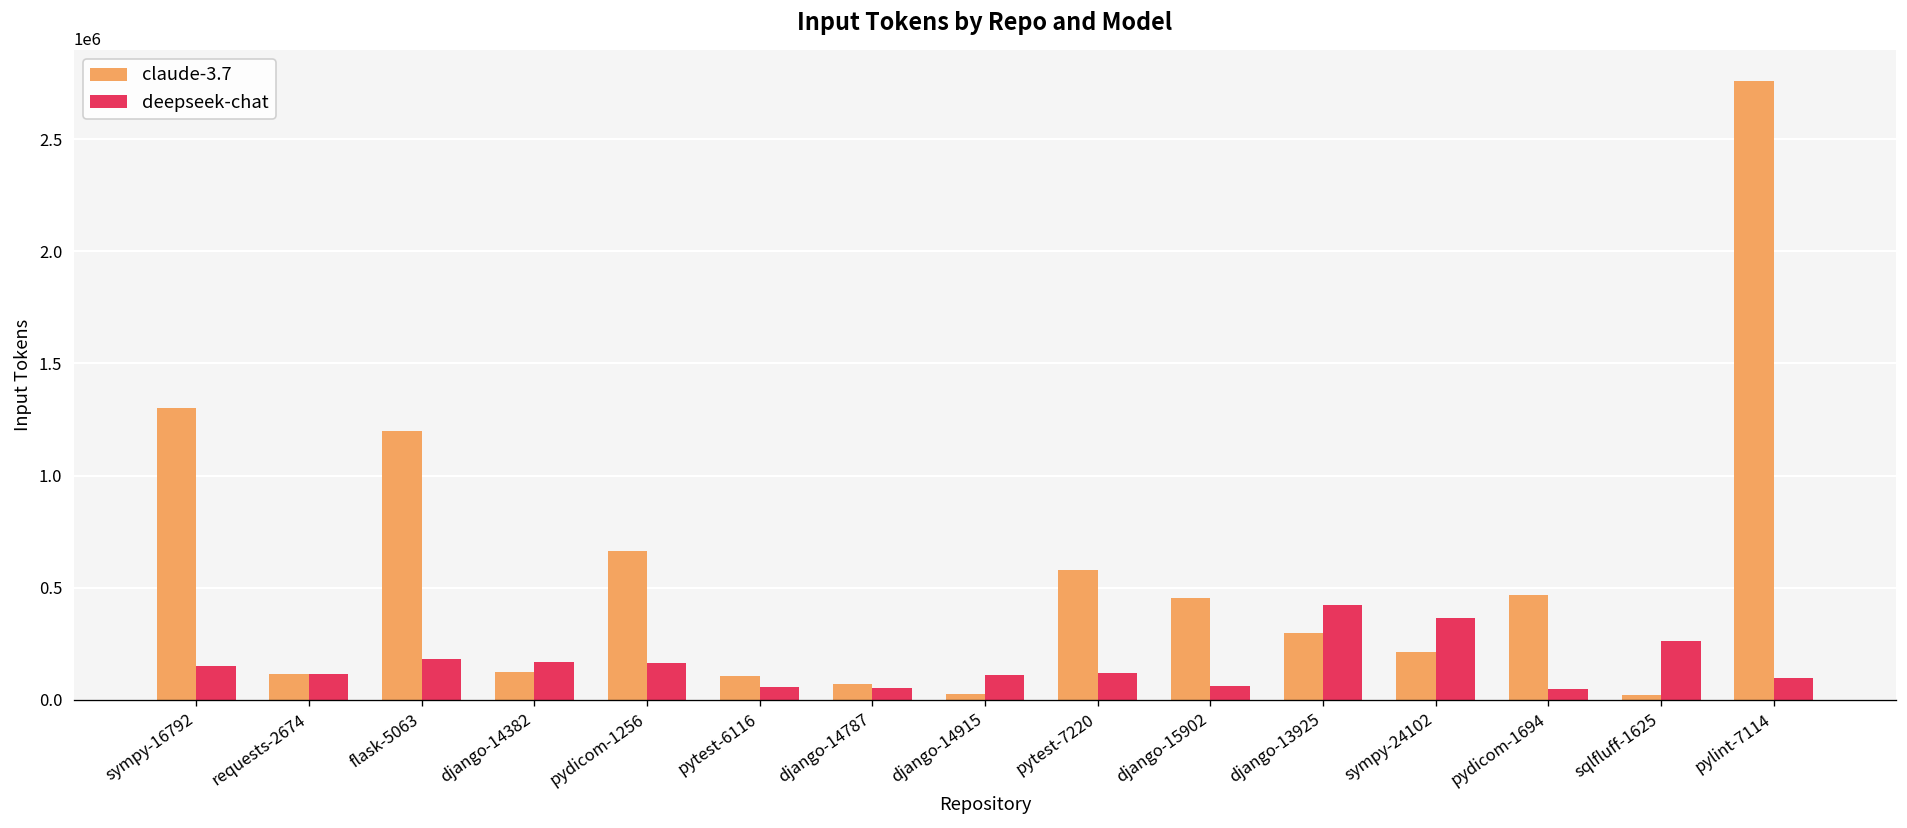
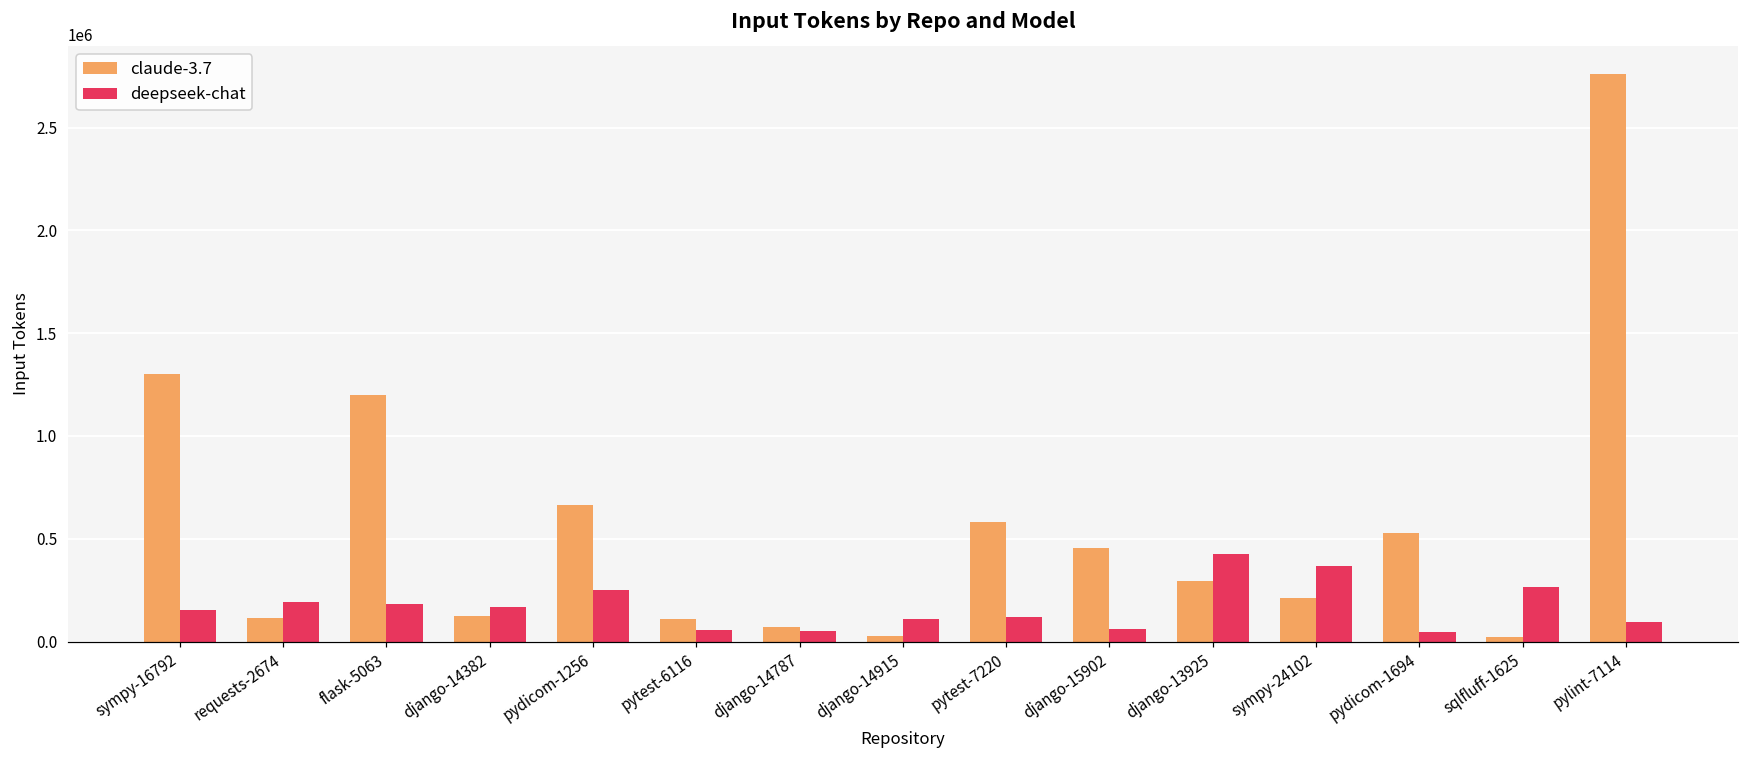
  {
    "claude-3.7": {
      "sympy-16792": 1300000,
      "requests-2674": 110000,
      "flask-5063": 1200000,
      "django-14382": 120000,
      "pydicom-1256": 660000,
      "pytest-6116": 110000,
      "django-14787": 70000,
      "django-14915": 20000,
      "pytest-7220": 580000,
      "django-15902": 450000,
      "django-13925": 300000,
      "sympy-24102": 210000,
-     "pydicom-1694": 470000,
+     "pydicom-1694": 530000,
      "sqlfluff-1625": 20000,
      "pylint-7114": 2760000
    },
    "deepseek-chat": {
      "sympy-16792": 150000,
-     "requests-2674": 110000,
+     "requests-2674": 190000,
      "flask-5063": 180000,
      "django-14382": 170000,
-     "pydicom-1256": 160000,
+     "pydicom-1256": 250000,
      "pytest-6116": 60000,
      "django-14787": 50000,
      "django-14915": 110000,
      "pytest-7220": 120000,
      "django-15902": 60000,
      "django-13925": 420000,
      "sympy-24102": 370000,
      "pydicom-1694": 50000,
      "sqlfluff-1625": 260000,
      "pylint-7114": 100000
    }
  }
